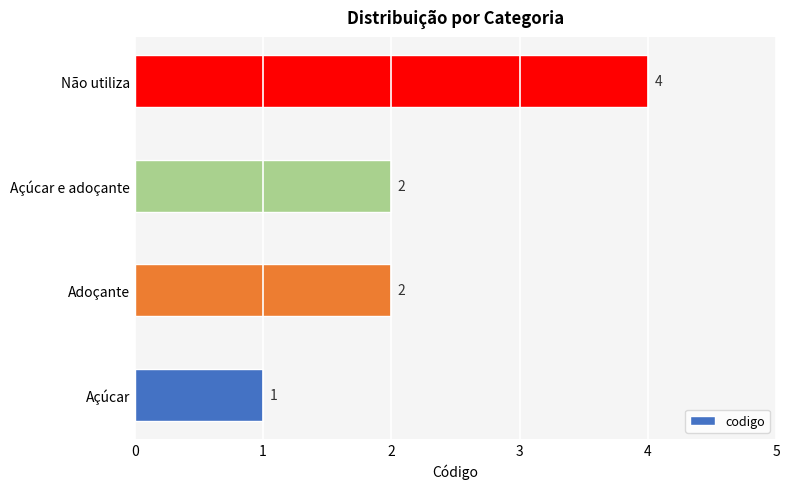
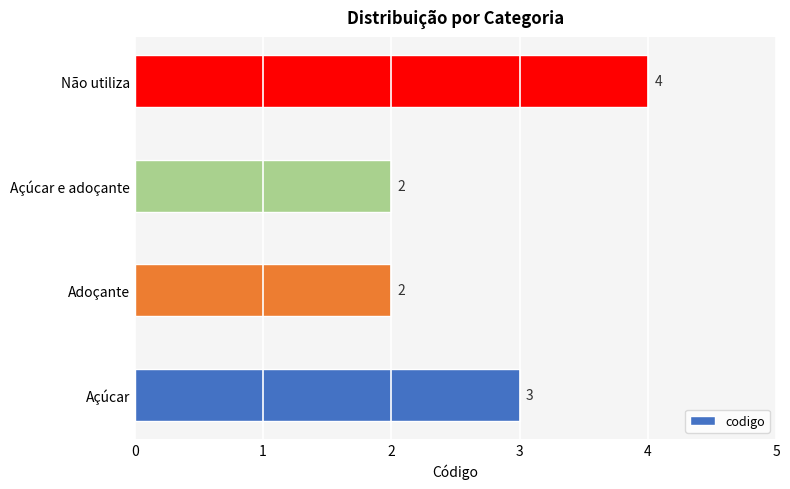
  {
    "Não utiliza": 4,
    "Açúcar e adoçante": 2,
    "Adoçante": 2,
-   "Açúcar": 1
+   "Açúcar": 3
  }
